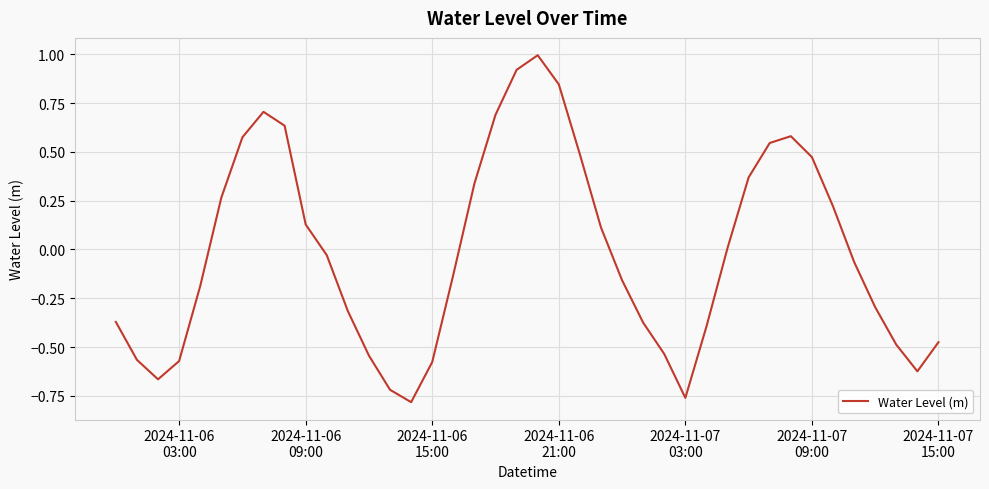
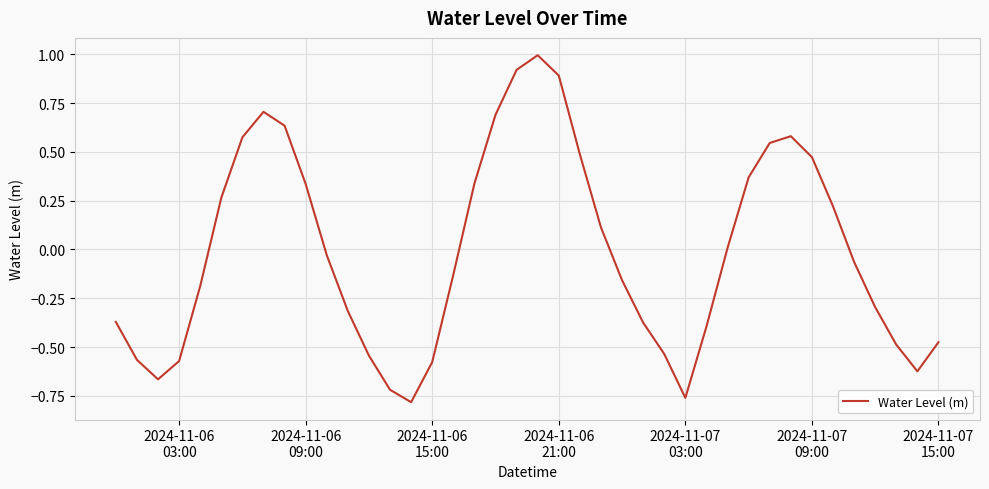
  {
    "2024-11-06 03:00": -0.57,
-   "2024-11-06 09:00": 0.13,
+   "2024-11-06 09:00": 0.34,
    "2024-11-06 15:00": -0.58,
-   "2024-11-06 21:00": 0.85,
+   "2024-11-06 21:00": 0.89,
    "2024-11-07 03:00": -0.76,
    "2024-11-07 09:00": 0.47,
    "2024-11-07 15:00": -0.48
  }
